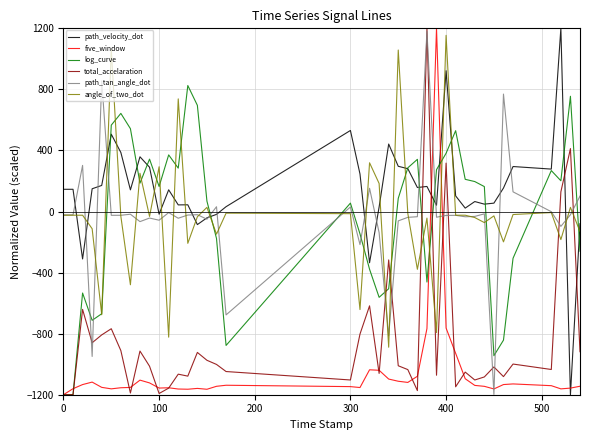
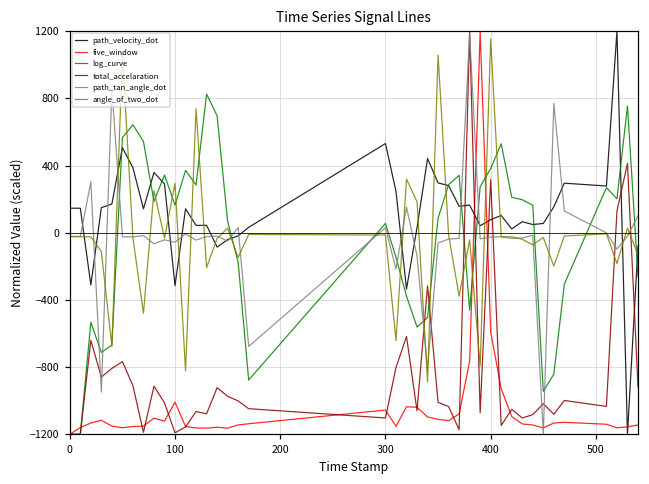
  {
    "path_velocity_dot": {
      "0": 150,
-     "100": -20,
+     "100": -320,
      "300": 530,
-     "400": 920
+     "400": 80
    },
    "five_window": {
-     "100": -1160,
-     "300": -1150,
-     "400": -760
+     "100": -1010,
+     "300": -1060,
+     "400": -590
    },
    "log_curve": {
      "100": 160,
      "300": 60,
      "400": 380
    },
    "total_accelaration": {
      "100": -1190,
      "300": -1100,
      "400": 320
    },
    "path_tan_angle_dot": {
      "100": -60,
      "300": 30,
      "400": -30
    },
    "angle_of_two_dot": {
      "100": 290,
      "300": -10,
      "400": 1150
    }
  }
